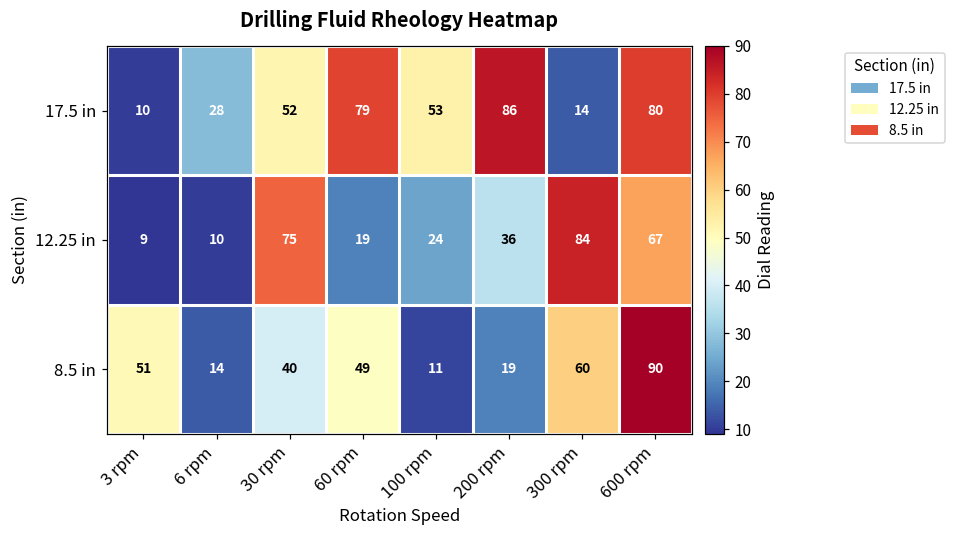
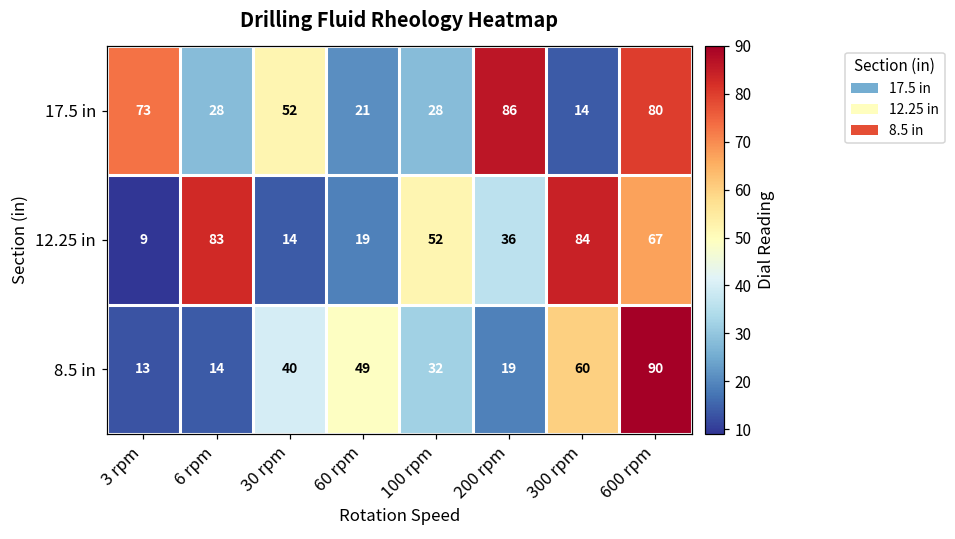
  {
    "17.5 in": {
-     "3 rpm": 10,
+     "3 rpm": 73,
      "6 rpm": 28,
      "30 rpm": 52,
-     "60 rpm": 79,
-     "100 rpm": 53,
+     "60 rpm": 21,
+     "100 rpm": 28,
      "200 rpm": 86,
      "300 rpm": 14,
      "600 rpm": 80
    },
    "12.25 in": {
      "3 rpm": 9,
-     "6 rpm": 10,
-     "30 rpm": 75,
+     "6 rpm": 83,
+     "30 rpm": 14,
      "60 rpm": 19,
-     "100 rpm": 24,
+     "100 rpm": 52,
      "200 rpm": 36,
      "300 rpm": 84,
      "600 rpm": 67
    },
    "8.5 in": {
-     "3 rpm": 51,
+     "3 rpm": 13,
      "6 rpm": 14,
      "30 rpm": 40,
      "60 rpm": 49,
-     "100 rpm": 11,
+     "100 rpm": 32,
      "200 rpm": 19,
      "300 rpm": 60,
      "600 rpm": 90
    }
  }
